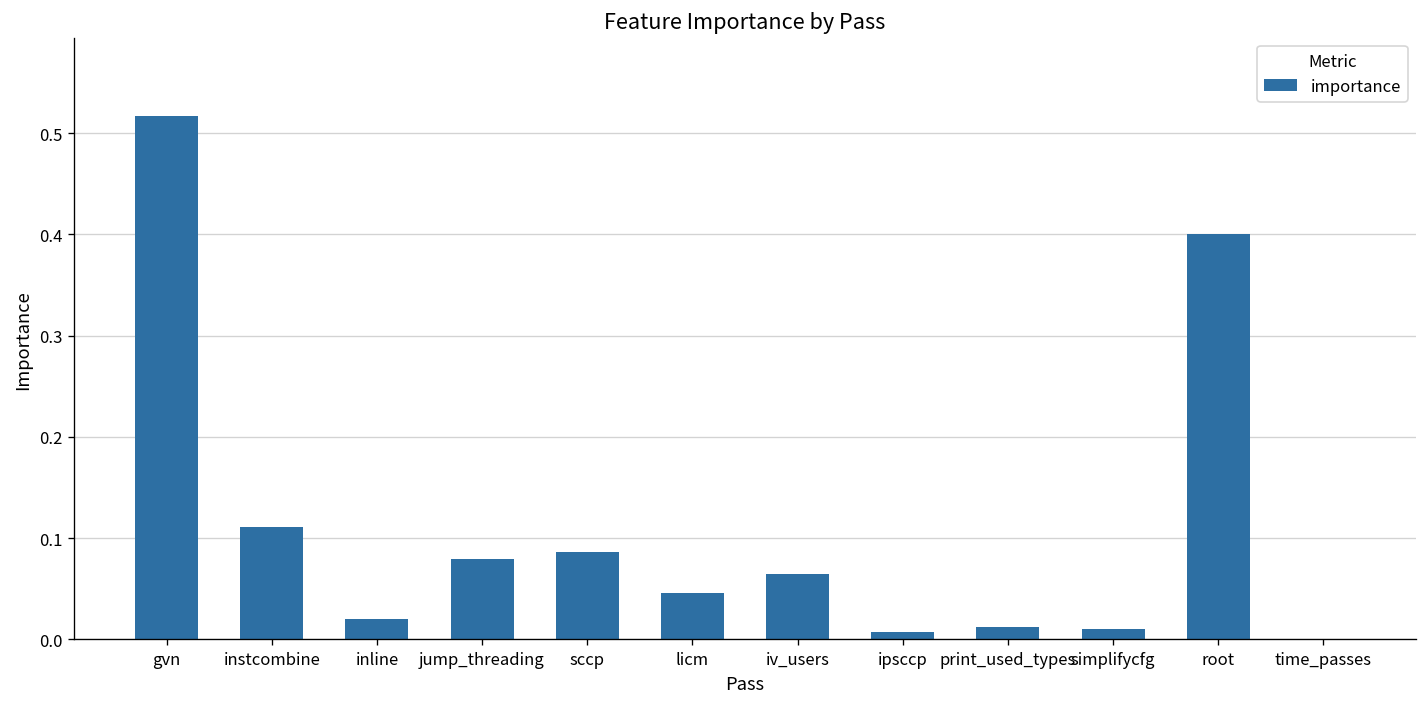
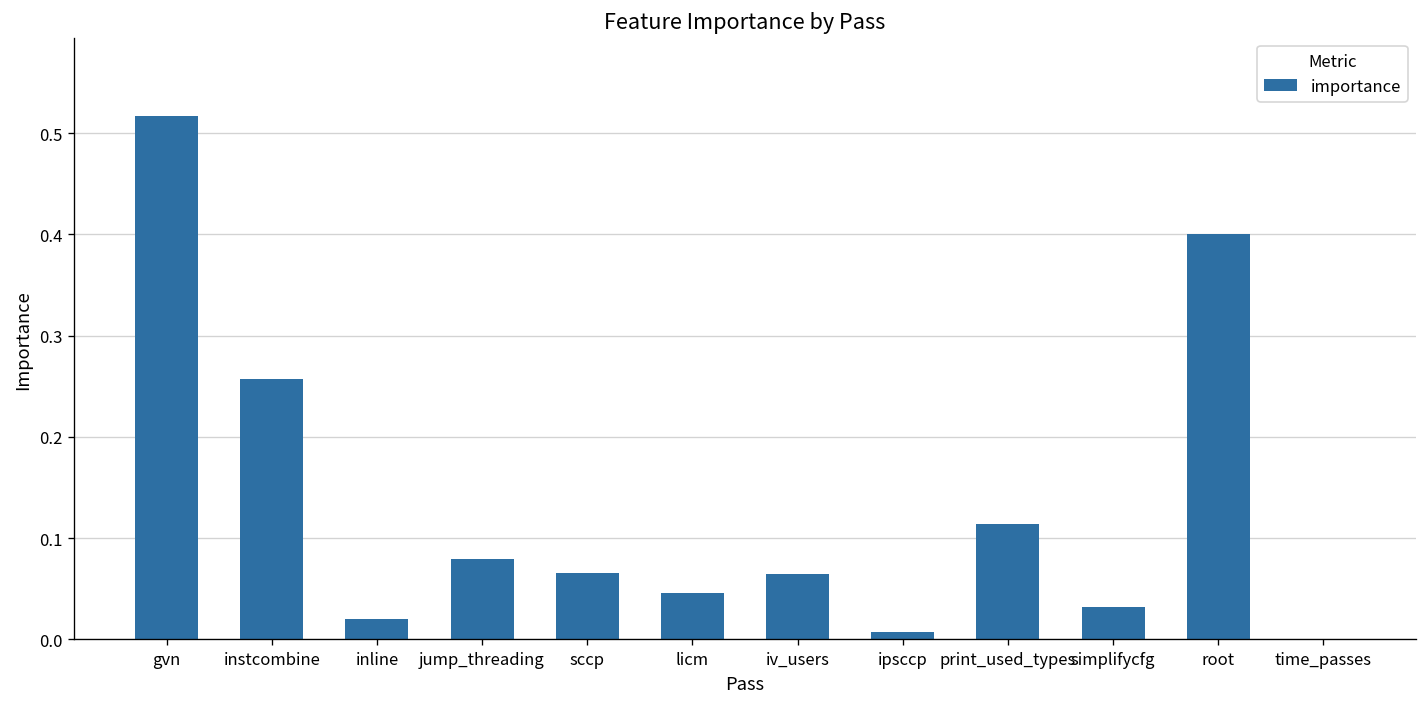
  {
    "gvn": 0.52,
-   "instcombine": 0.11,
+   "instcombine": 0.26,
    "inline": 0.02,
    "jump_threading": 0.08,
-   "sccp": 0.09,
+   "sccp": 0.07,
    "licm": 0.05,
    "iv_users": 0.07,
    "ipsccp": 0.01,
-   "print_used_types": 0.01,
-   "simplifycfg": 0.01,
+   "print_used_types": 0.11,
+   "simplifycfg": 0.03,
    "root": 0.40,
    "time_passes": 0.00
  }
